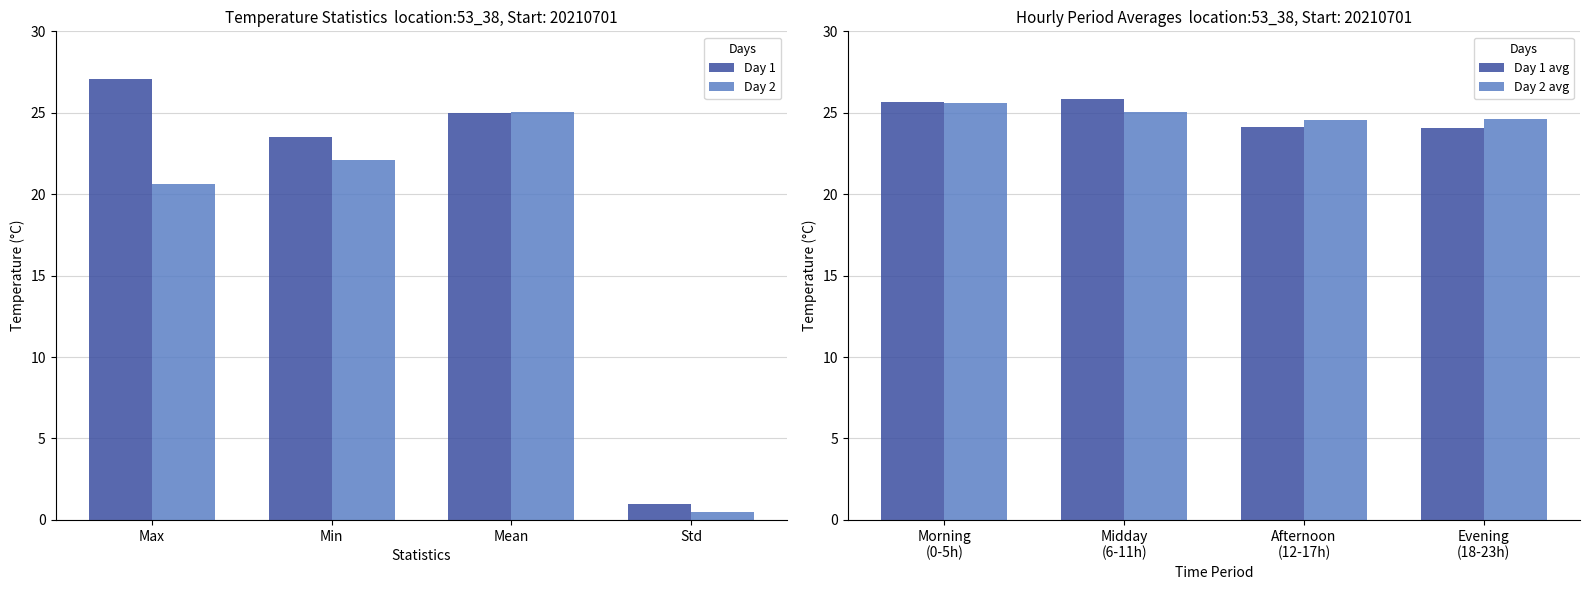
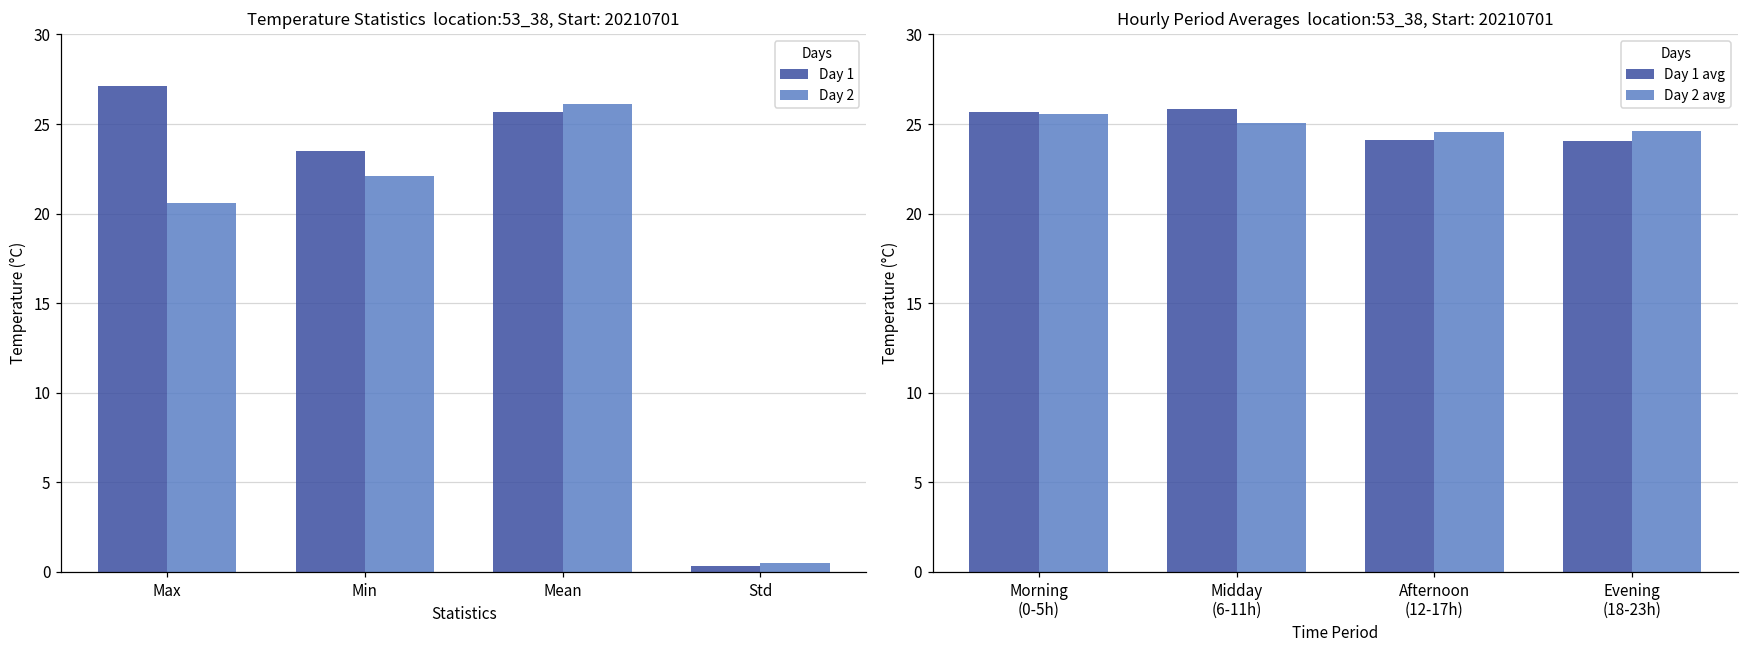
  {
    "Temperature Statistics location:53_38, Start: 20210701": {
      "Day 1": {
        "Max": 27.1,
        "Min": 23.5,
-       "Mean": 25.0,
-       "Std": 1.0
+       "Mean": 25.6,
+       "Std": 0.3
      },
      "Day 2": {
        "Max": 20.6,
        "Min": 22.1,
-       "Mean": 25.1,
+       "Mean": 26.1,
        "Std": 0.5
      }
    },
    "Hourly Period Averages location:53_38, Start: 20210701": {
      "Day 1 avg": {
        "Morning (0-5h)": 25.7,
        "Midday (6-11h)": 25.8,
        "Afternoon (12-17h)": 24.1,
        "Evening (18-23h)": 24.1
      },
      "Day 2 avg": {
        "Morning (0-5h)": 25.6,
        "Midday (6-11h)": 25.1,
        "Afternoon (12-17h)": 24.6,
        "Evening (18-23h)": 24.6
      }
    }
  }
